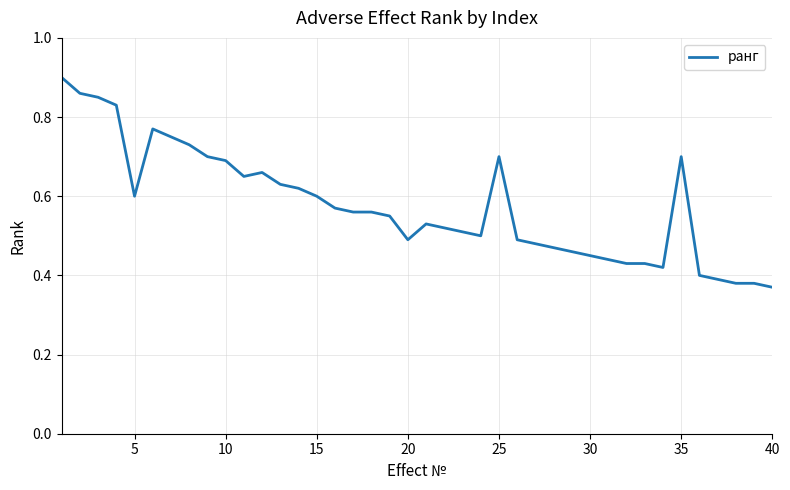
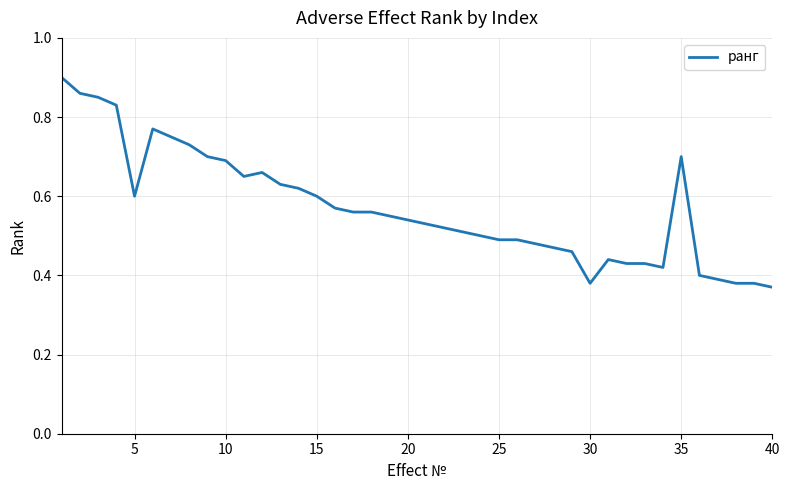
  {
    "5": 0.60,
    "10": 0.69,
    "15": 0.60,
-   "20": 0.49,
-   "25": 0.70,
-   "30": 0.45,
+   "20": 0.54,
+   "25": 0.49,
+   "30": 0.38,
    "35": 0.70,
    "40": 0.37
  }
